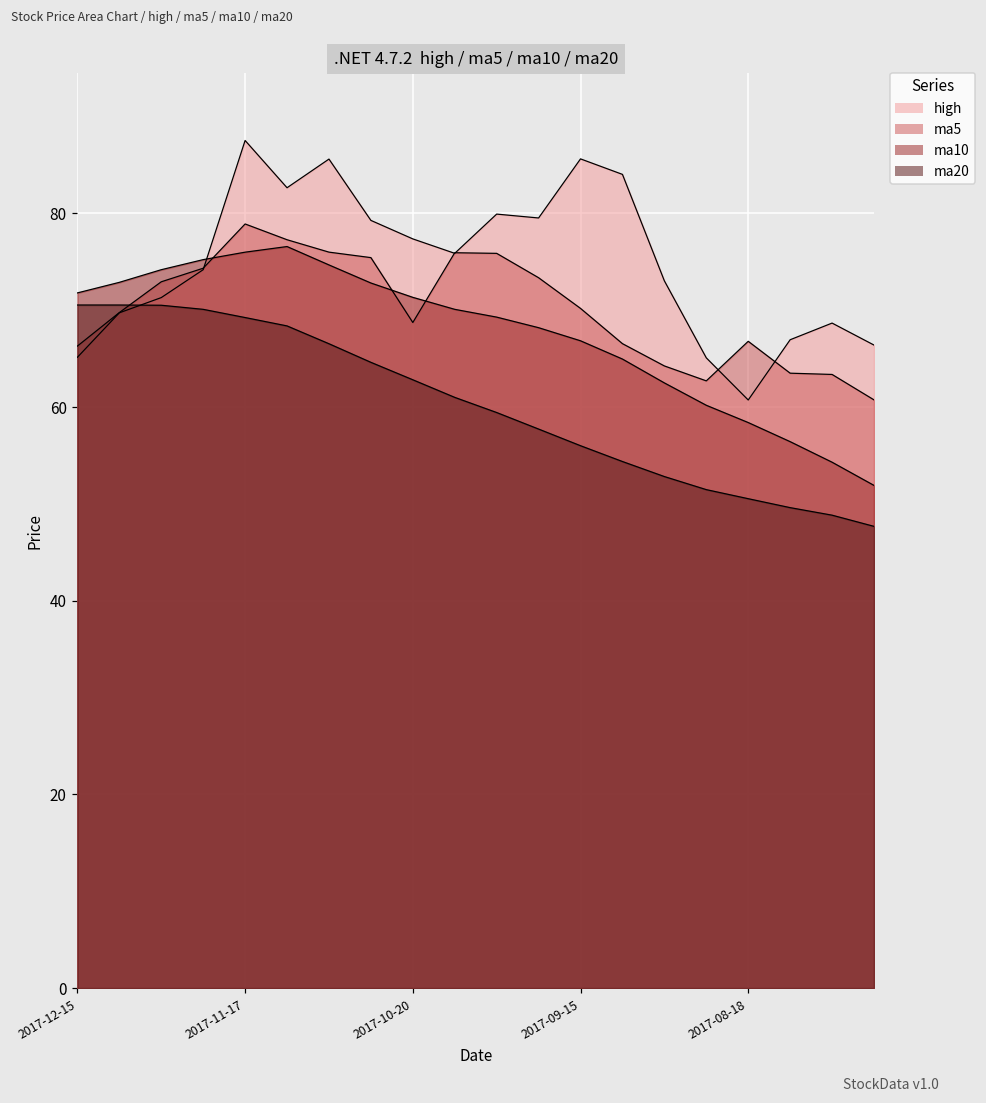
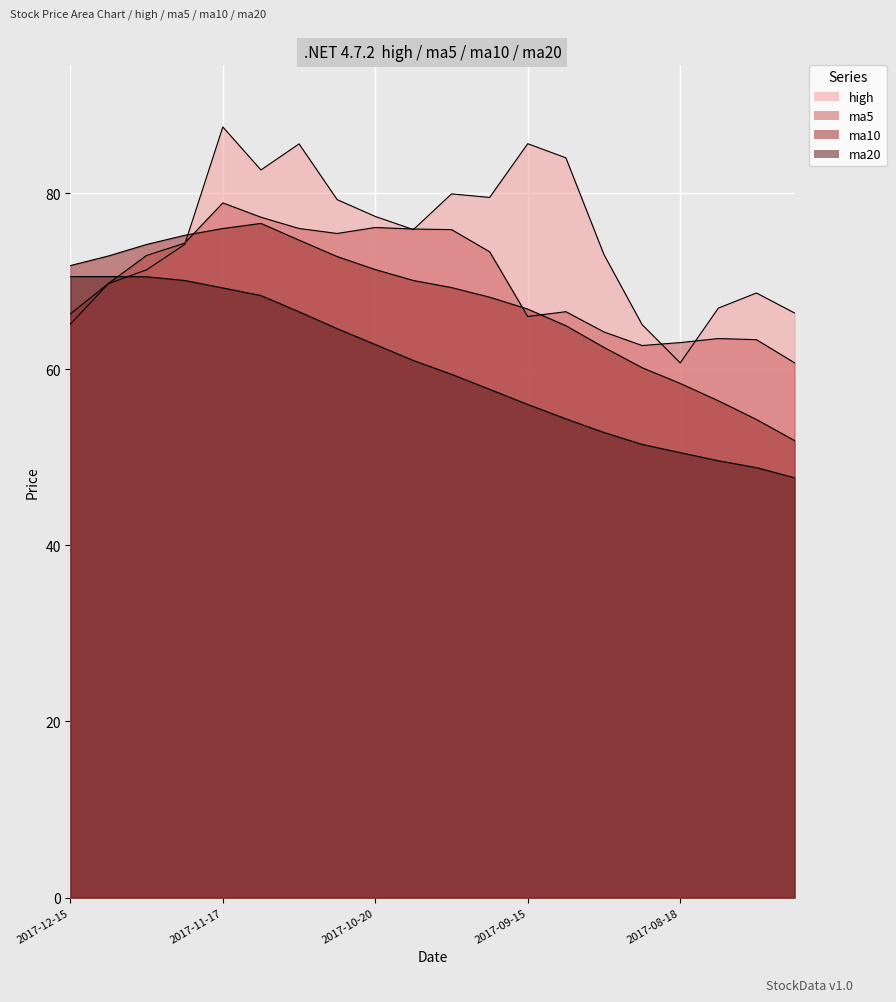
  {
    "high": {
      "2017-12-15": 65,
      "2017-11-17": 88,
      "2017-10-20": 77,
      "2017-09-15": 86,
      "2017-08-18": 61
    },
    "ma5": {
      "2017-12-15": 66,
      "2017-11-17": 79,
-     "2017-10-20": 69,
-     "2017-09-15": 70,
-     "2017-08-18": 67
+     "2017-10-20": 76,
+     "2017-09-15": 66,
+     "2017-08-18": 63
    }
  }
